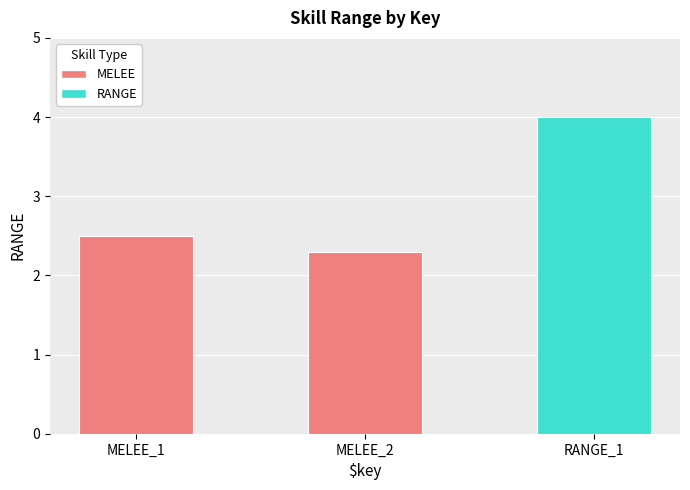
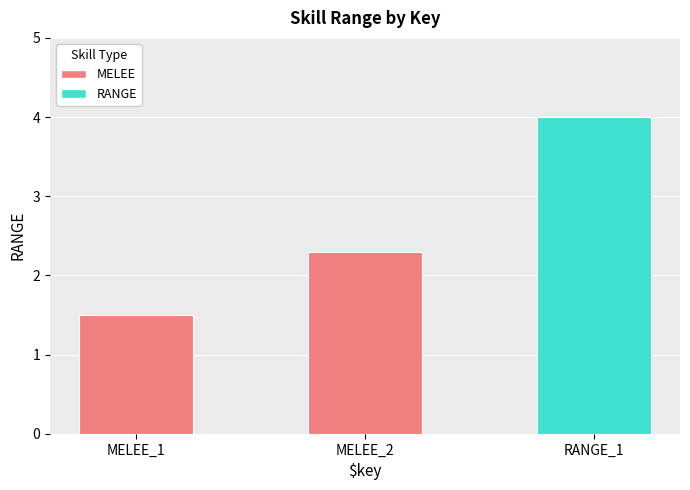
  {
-   "MELEE_1": 2.5,
+   "MELEE_1": 1.5,
    "MELEE_2": 2.3,
    "RANGE_1": 4.0
  }
